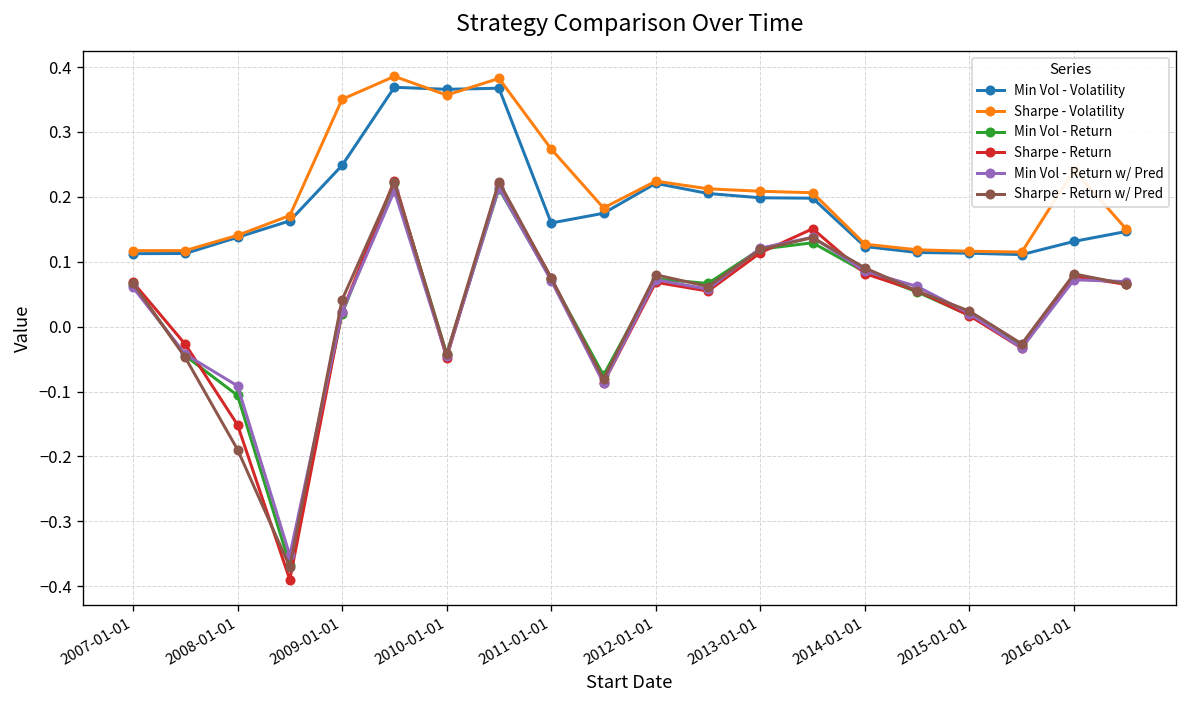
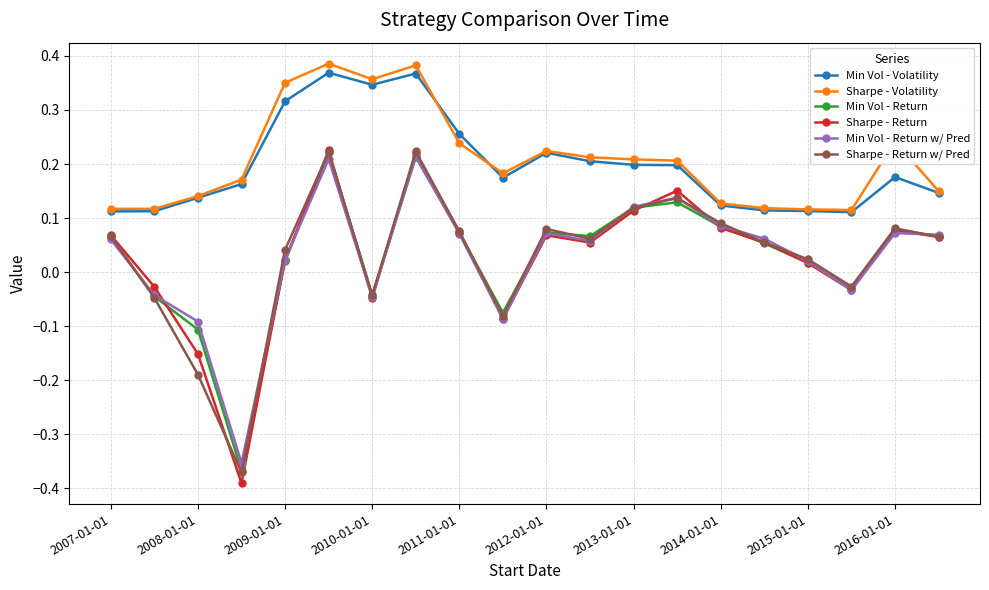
  {
    "Min Vol - Volatility": {
-     "2009-01-01": 0.25,
-     "2010-01-01": 0.37,
-     "2011-01-01": 0.16,
+     "2009-01-01": 0.32,
+     "2010-01-01": 0.35,
+     "2011-01-01": 0.26,
      "2013-01-01": 0.20,
-     "2016-01-01": 0.13
+     "2016-01-01": 0.18
    },
    "Sharpe - Volatility": {
      "2009-01-01": 0.35,
      "2010-01-01": 0.36,
-     "2011-01-01": 0.27,
+     "2011-01-01": 0.24,
      "2013-01-01": 0.21
    },
    "Min Vol - Return": {
      "2008-01-01": -0.11
    },
    "Sharpe - Return": {
      "2008-01-01": -0.15,
      "2013-01-01": 0.11
    },
    "Min Vol - Return w/ Pred": {
      "2008-01-01": -0.09,
      "2016-01-01": 0.07
    },
    "Sharpe - Return w/ Pred": {
      "2008-01-01": -0.19,
      "2009-01-01": 0.04,
      "2012-01-01": 0.08,
      "2014-01-01": 0.09
    }
  }
